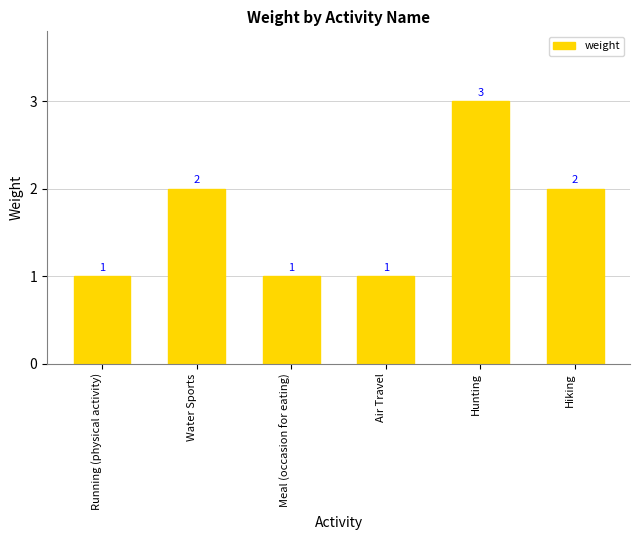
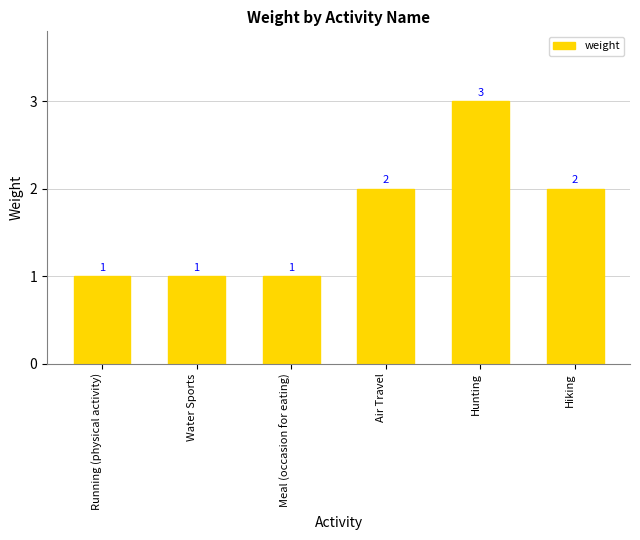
  {
    "Running (physical activity)": 1,
-   "Water Sports": 2,
+   "Water Sports": 1,
    "Meal (occasion for eating)": 1,
-   "Air Travel": 1,
+   "Air Travel": 2,
    "Hunting": 3,
    "Hiking": 2
  }
